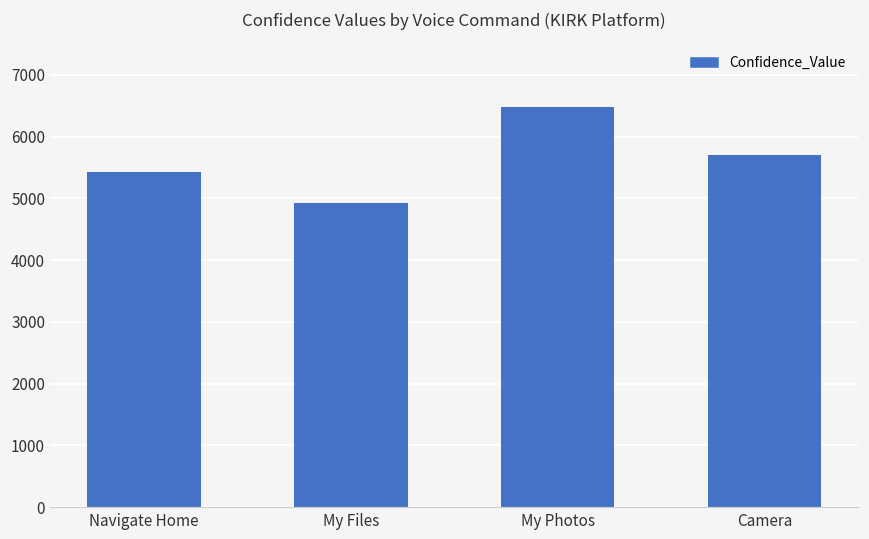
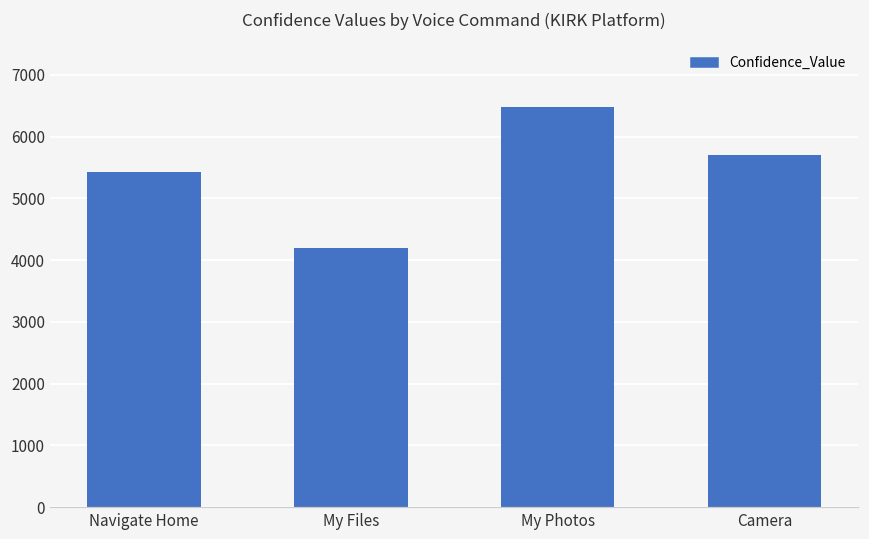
  {
    "Navigate Home": 5400,
-   "My Files": 4900,
+   "My Files": 4200,
    "My Photos": 6500,
    "Camera": 5700
  }
